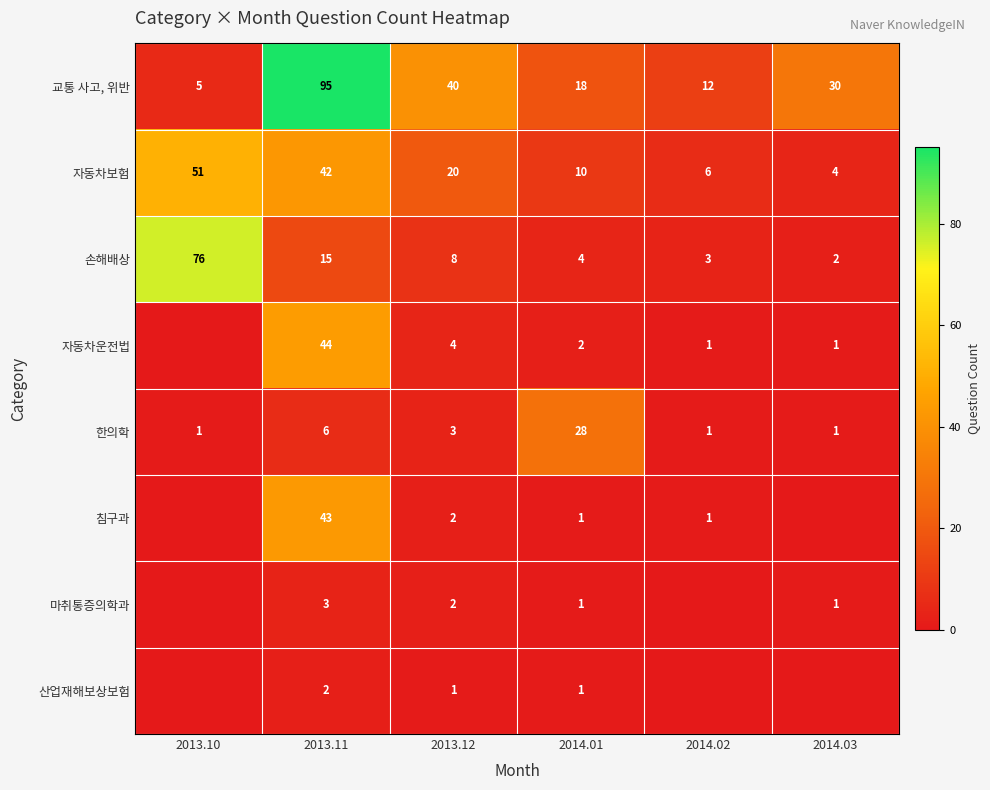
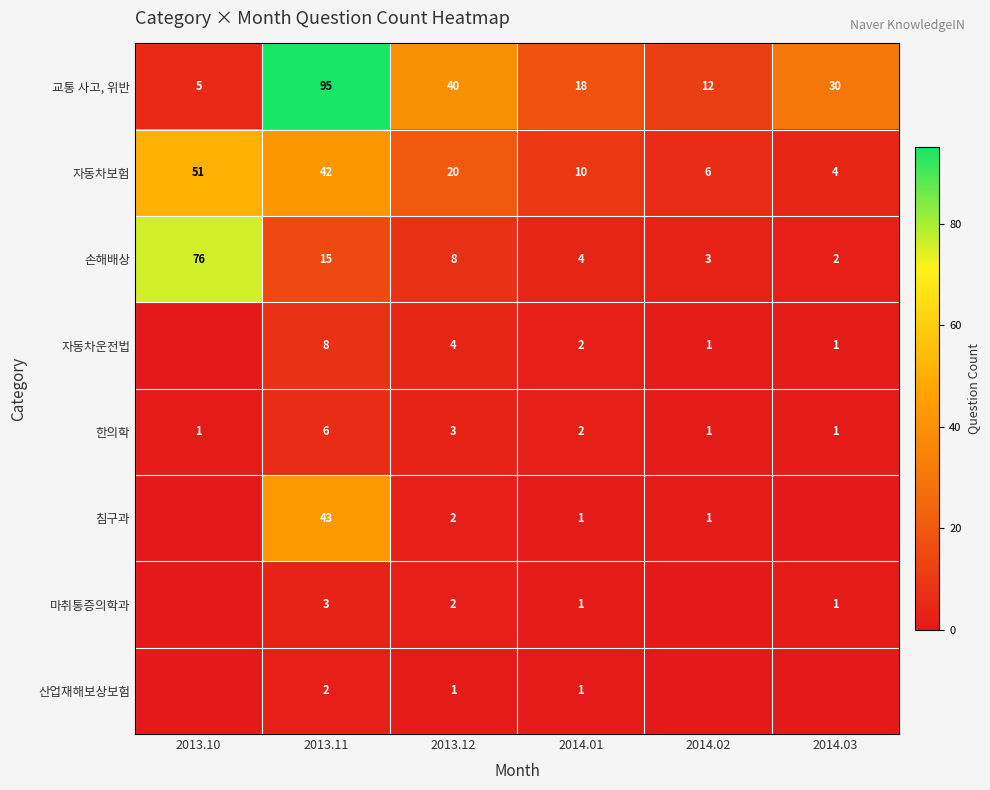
  {
    "교통 사고, 위반": {
      "2013.10": 5,
      "2013.11": 95,
      "2013.12": 40,
      "2014.01": 18,
      "2014.02": 12,
      "2014.03": 30
    },
    "자동차보험": {
      "2013.10": 51,
      "2013.11": 42,
      "2013.12": 20,
      "2014.01": 10,
      "2014.02": 6,
      "2014.03": 4
    },
    "손해배상": {
      "2013.10": 76,
      "2013.11": 15,
      "2013.12": 8,
      "2014.01": 4,
      "2014.02": 3,
      "2014.03": 2
    },
    "자동차운전법": {
-     "2013.11": 44,
+     "2013.11": 8,
      "2013.12": 4,
      "2014.01": 2,
      "2014.02": 1,
      "2014.03": 1
    },
    "한의학": {
      "2013.10": 1,
      "2013.11": 6,
      "2013.12": 3,
-     "2014.01": 28,
+     "2014.01": 2,
      "2014.02": 1,
      "2014.03": 1
    },
    "침구과": {
      "2013.11": 43,
      "2013.12": 2,
      "2014.01": 1,
      "2014.02": 1
    },
    "마취통증의학과": {
      "2013.11": 3,
      "2013.12": 2,
      "2014.01": 1,
      "2014.03": 1
    },
    "산업재해보상보험": {
      "2013.11": 2,
      "2013.12": 1,
      "2014.01": 1
    }
  }
